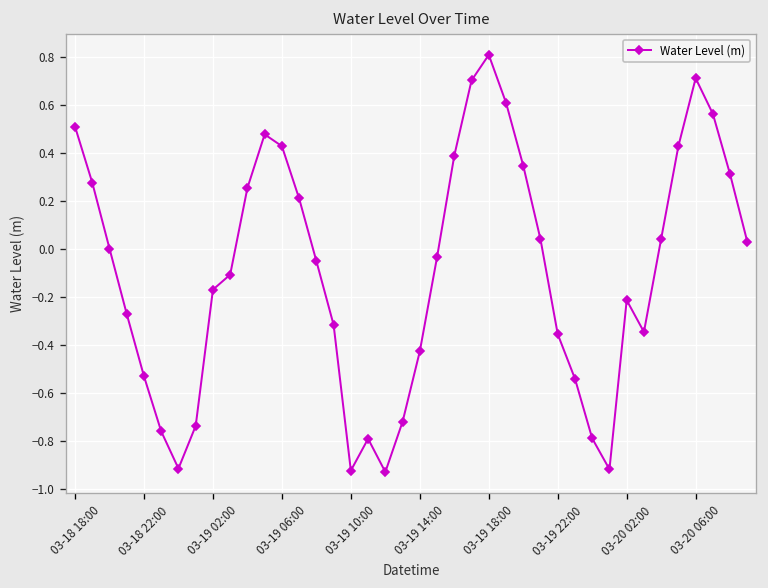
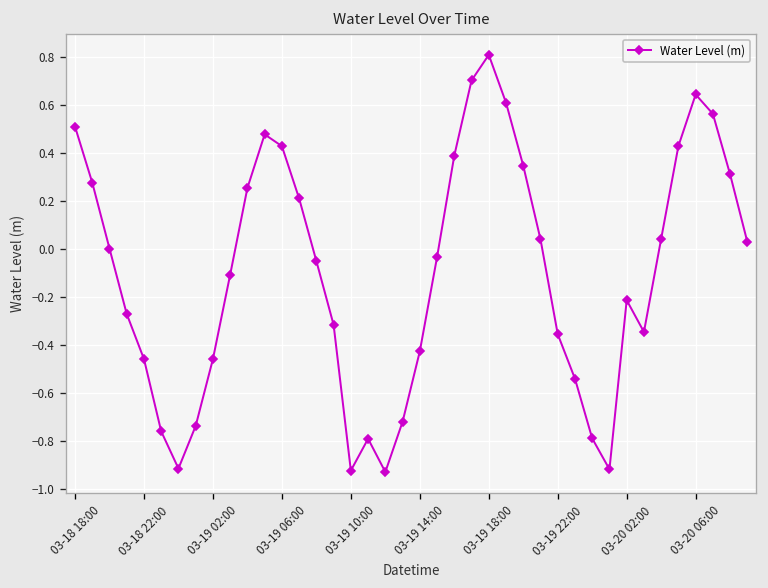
  {
    "03-18 18:00": 0.51,
-   "03-18 22:00": -0.53,
-   "03-19 02:00": -0.17,
+   "03-18 22:00": -0.46,
+   "03-19 02:00": -0.46,
    "03-19 06:00": 0.43,
    "03-19 10:00": -0.92,
    "03-19 14:00": -0.43,
    "03-19 18:00": 0.81,
    "03-19 22:00": -0.35,
    "03-20 02:00": -0.21,
-   "03-20 06:00": 0.71
+   "03-20 06:00": 0.65
  }
